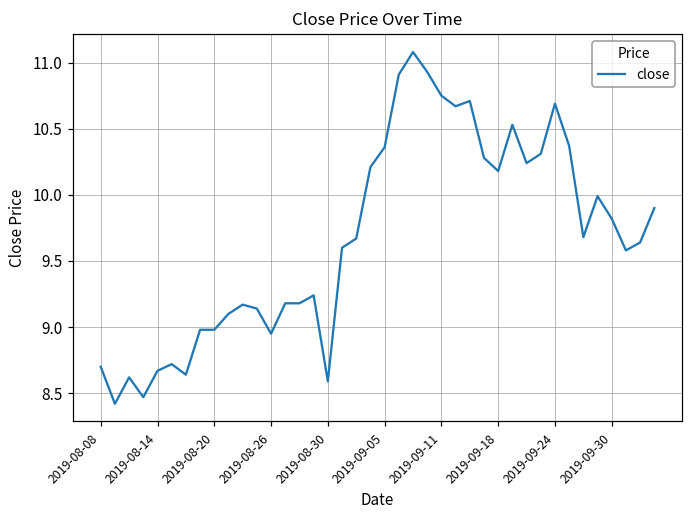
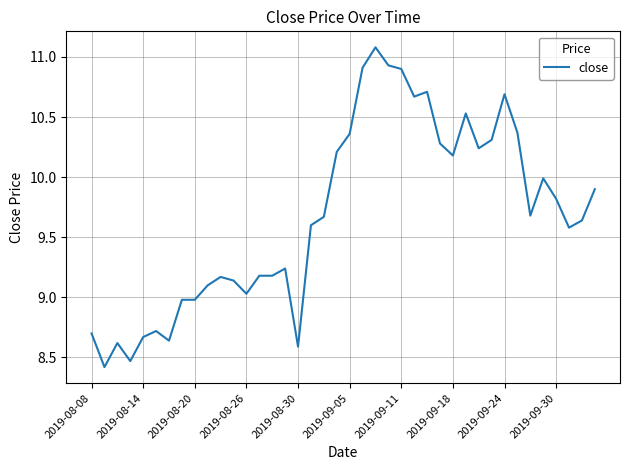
  {
    "2019-08-08": 8.70,
    "2019-08-14": 8.67,
    "2019-08-20": 8.98,
-   "2019-08-26": 8.95,
+   "2019-08-26": 9.03,
    "2019-08-30": 8.59,
    "2019-09-05": 10.36,
-   "2019-09-11": 10.75,
+   "2019-09-11": 10.90,
    "2019-09-18": 10.18,
    "2019-09-24": 10.69,
    "2019-09-30": 9.82
  }
